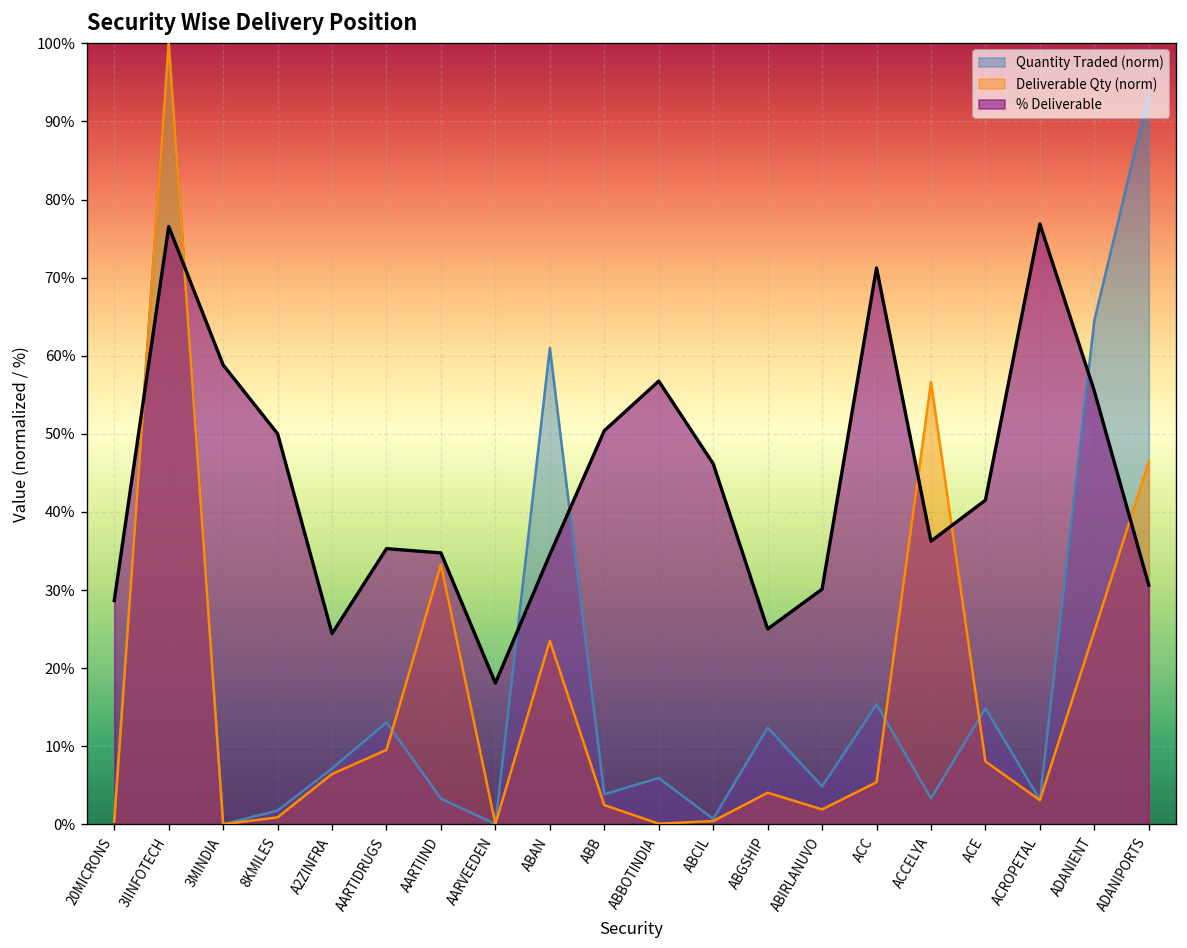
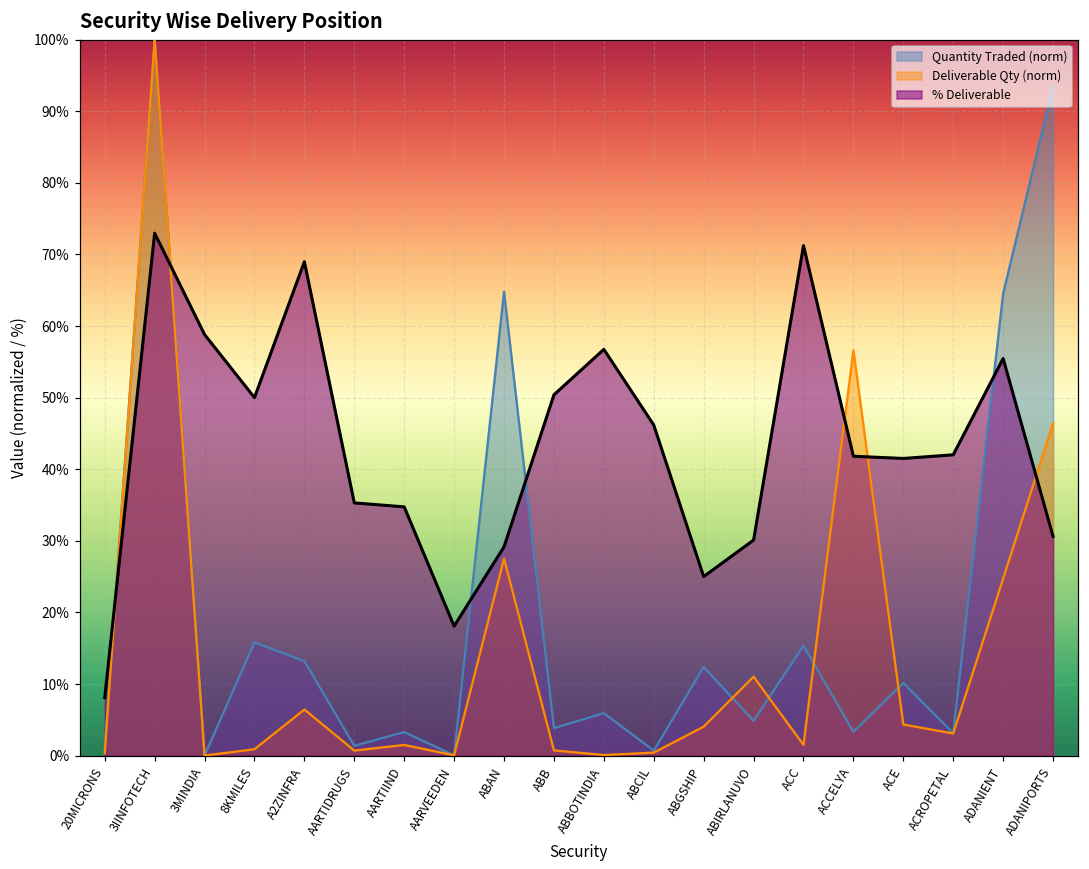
  {
    "Quantity Traded (norm)": {
      "20MICRONS": "1%",
-     "8KMILES": "2%",
-     "A2ZINFRA": "7%",
-     "AARTIDRUGS": "13%",
+     "8KMILES": "16%",
+     "A2ZINFRA": "13%",
+     "AARTIDRUGS": "1%",
      "AARTIIND": "3%",
-     "ABAN": "61%",
+     "ABAN": "65%",
      "ABB": "4%",
      "ABBOTINDIA": "6%",
      "ABGSHIP": "12%",
      "ABIRLANUVO": "5%",
      "ACC": "15%",
      "ACCELYA": "3%",
-     "ACE": "15%",
+     "ACE": "10%",
      "ADANIENT": "65%"
    },
    "Deliverable Qty (norm)": {
      "20MICRONS": "0%",
      "8KMILES": "1%",
      "A2ZINFRA": "6%",
-     "AARTIDRUGS": "10%",
-     "AARTIIND": "33%",
-     "ABAN": "24%",
-     "ABB": "2%",
+     "AARTIDRUGS": "1%",
+     "AARTIIND": "1%",
+     "ABAN": "28%",
+     "ABB": "1%",
      "ABBOTINDIA": "0%",
      "ABGSHIP": "4%",
-     "ABIRLANUVO": "2%",
-     "ACC": "5%",
+     "ABIRLANUVO": "11%",
+     "ACC": "1%",
      "ACCELYA": "57%",
-     "ACE": "8%",
+     "ACE": "4%",
      "ADANIENT": "25%",
      "ADANIPORTS": "46%"
    },
    "% Deliverable": {
-     "20MICRONS": "29%",
-     "3IINFOTECH": "77%",
+     "20MICRONS": "8%",
+     "3IINFOTECH": "73%",
      "3MINDIA": "59%",
      "8KMILES": "50%",
-     "A2ZINFRA": "24%",
+     "A2ZINFRA": "69%",
      "AARTIDRUGS": "35%",
      "AARTIIND": "35%",
      "AARVEEDEN": "18%",
-     "ABAN": "35%",
+     "ABAN": "29%",
      "ABB": "50%",
      "ABBOTINDIA": "57%",
      "ABCIL": "46%",
      "ABGSHIP": "25%",
      "ABIRLANUVO": "30%",
      "ACC": "71%",
-     "ACCELYA": "36%",
+     "ACCELYA": "42%",
      "ACE": "42%",
-     "ACROPETAL": "77%",
+     "ACROPETAL": "42%",
      "ADANIENT": "55%",
      "ADANIPORTS": "31%"
    }
  }
